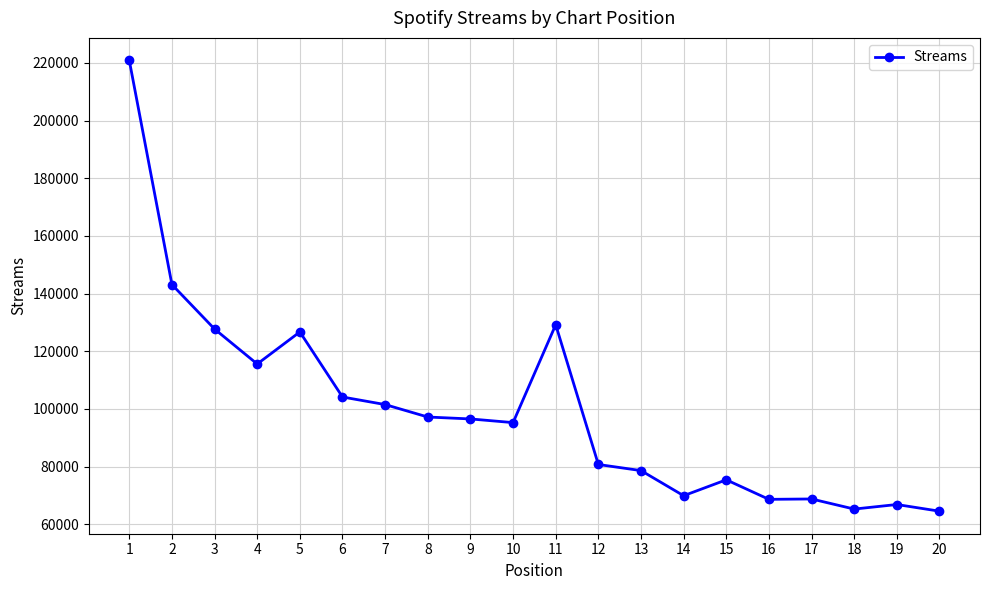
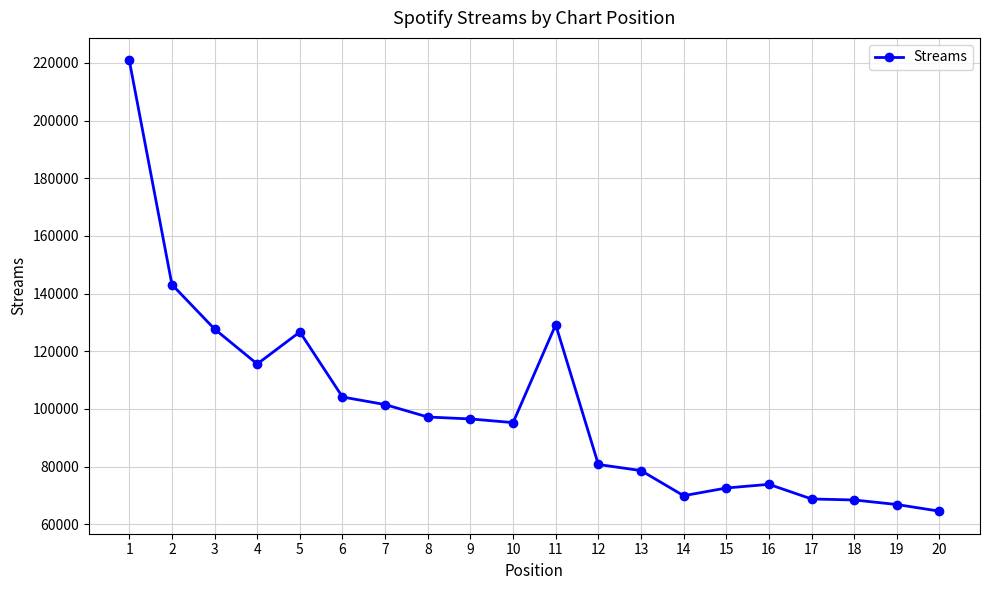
  {
    "1": 221000,
    "2": 143000,
    "3": 128000,
    "4": 116000,
    "5": 127000,
    "6": 104000,
    "7": 102000,
    "8": 97000,
    "9": 97000,
    "10": 95000,
    "11": 129000,
    "12": 81000,
    "13": 79000,
    "14": 70000,
-   "15": 75000,
-   "16": 69000,
+   "15": 73000,
+   "16": 74000,
    "17": 69000,
-   "18": 65000,
+   "18": 68000,
    "19": 67000,
    "20": 65000
  }
